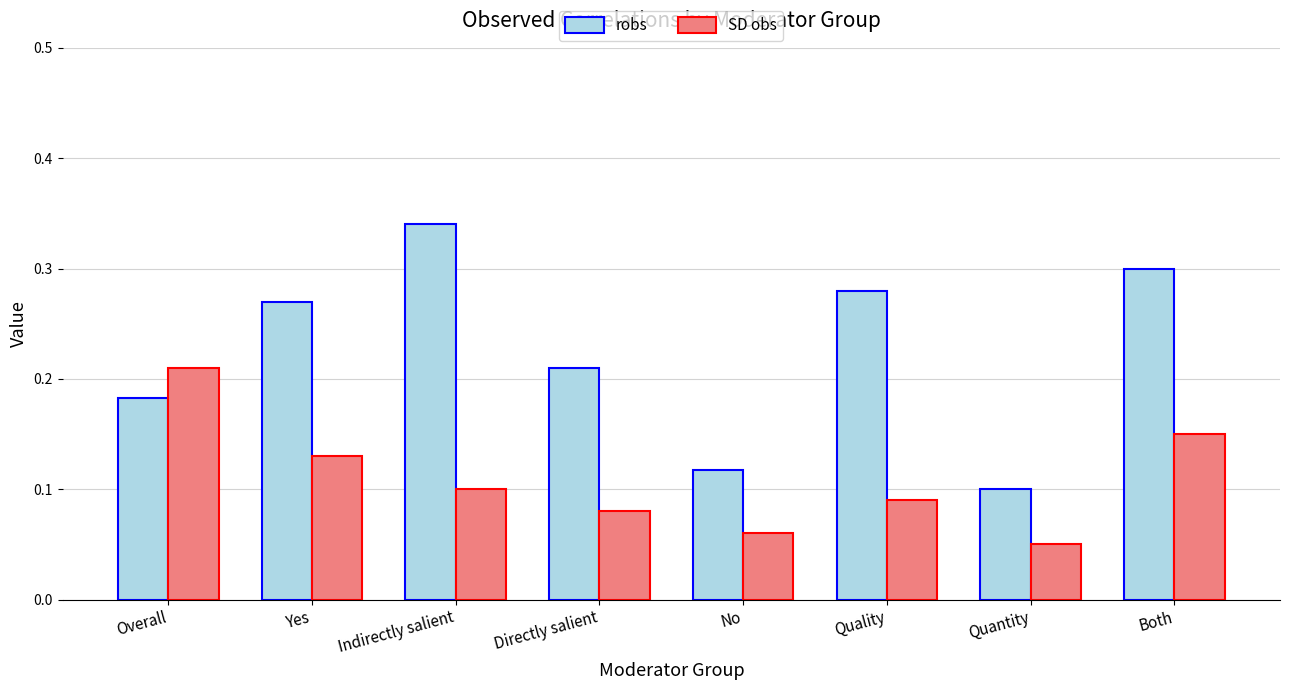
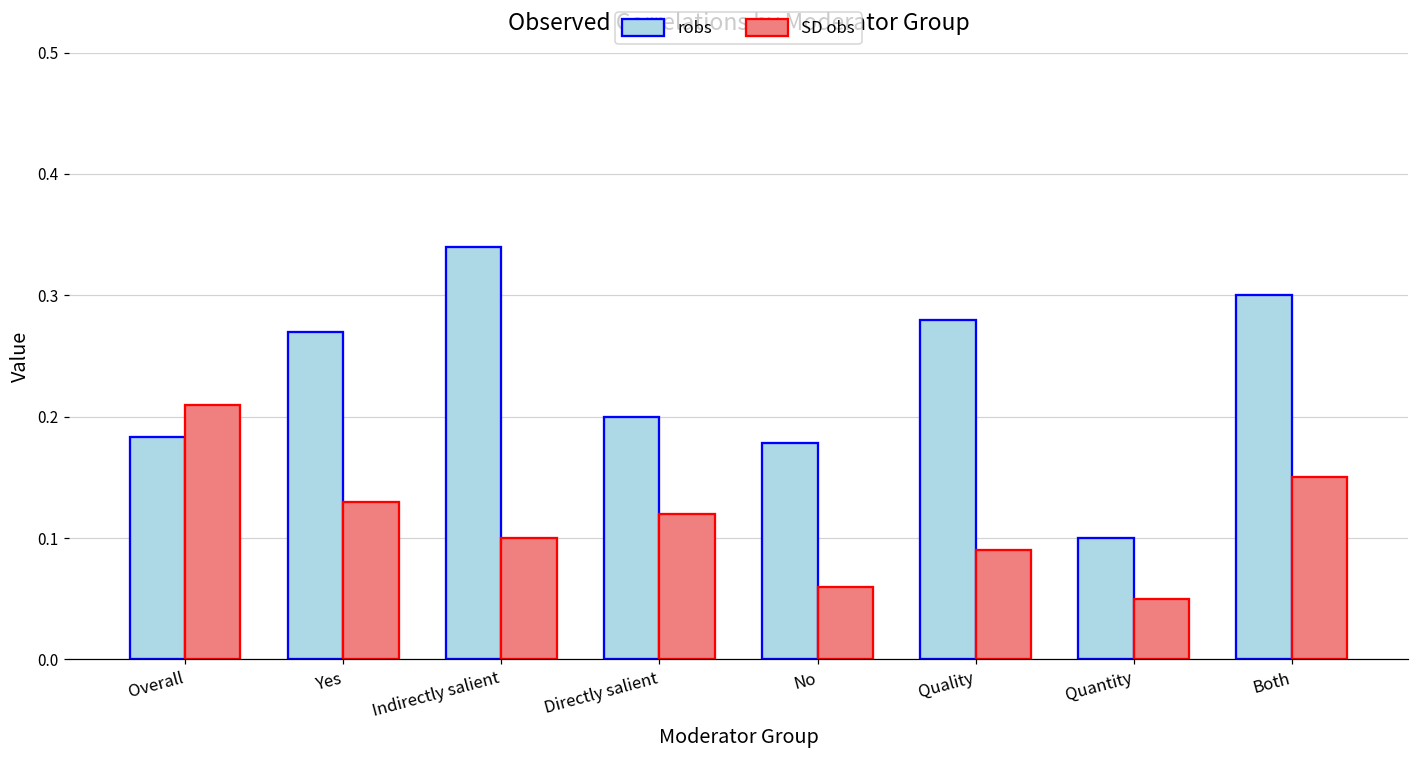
  {
    "robs": {
      "Overall": 0.183,
      "Yes": 0.270,
      "Indirectly salient": 0.340,
-     "Directly salient": 0.21,
-     "No": 0.117,
+     "Directly salient": 0.20,
+     "No": 0.178,
      "Quality": 0.280,
      "Quantity": 0.100,
      "Both": 0.300
    },
    "SD obs": {
      "Overall": 0.21,
      "Yes": 0.13,
      "Indirectly salient": 0.10,
-     "Directly salient": 0.08,
+     "Directly salient": 0.12,
      "No": 0.06,
      "Quality": 0.09,
      "Quantity": 0.05,
      "Both": 0.15
    }
  }
